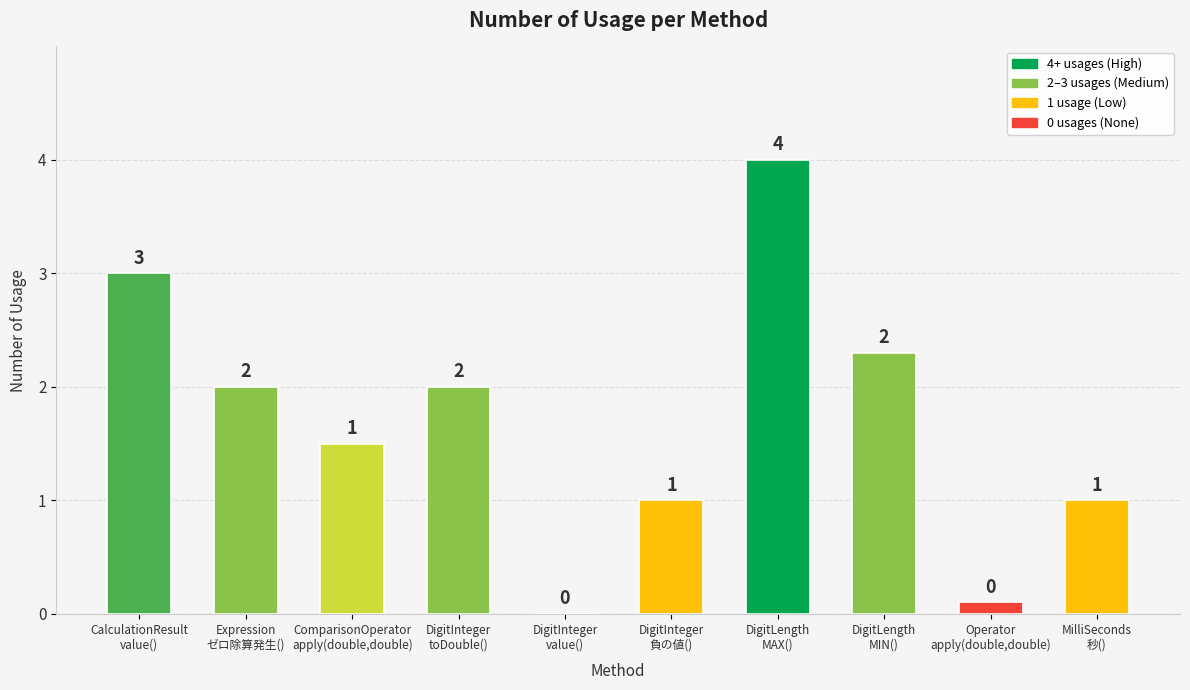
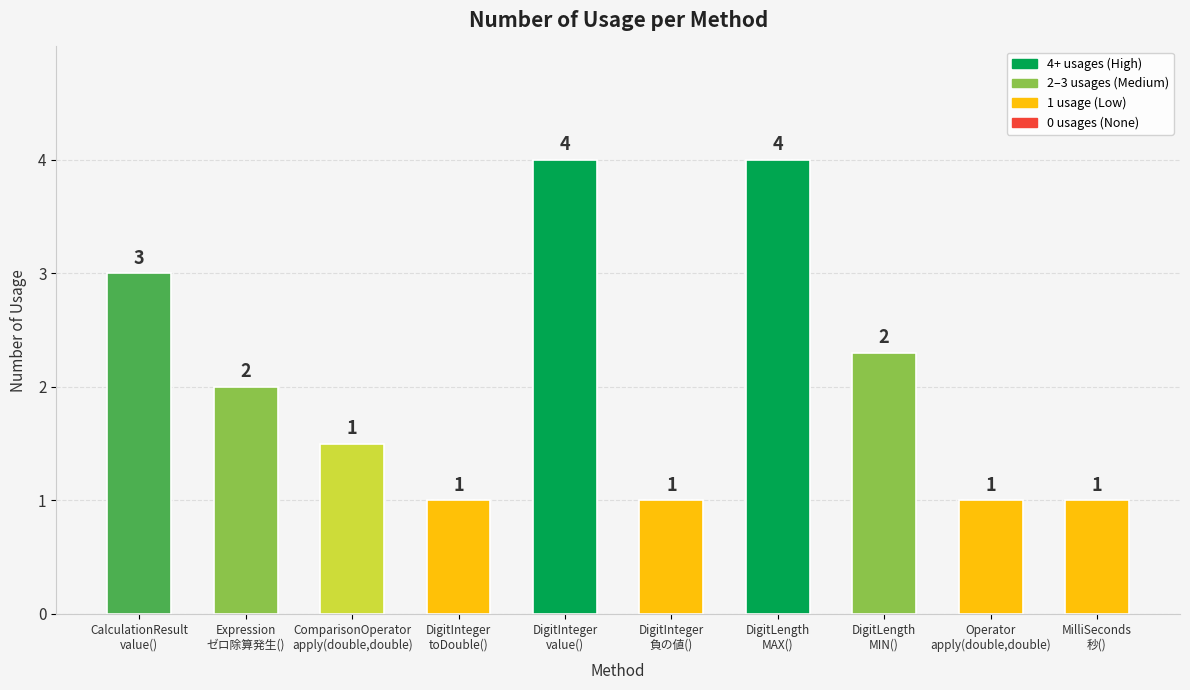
  {
    "CalculationResult value()": 3,
    "Expression ゼロ除算発生()": 2,
    "ComparisonOperator apply(double,double)": 1,
-   "DigitInteger toDouble()": 2,
-   "DigitInteger value()": 0,
+   "DigitInteger toDouble()": 1,
+   "DigitInteger value()": 4,
    "DigitInteger 負の値()": 1,
    "DigitLength MAX()": 4,
    "DigitLength MIN()": 2,
-   "Operator apply(double,double)": 0,
+   "Operator apply(double,double)": 1,
    "MilliSeconds 秒()": 1
  }
